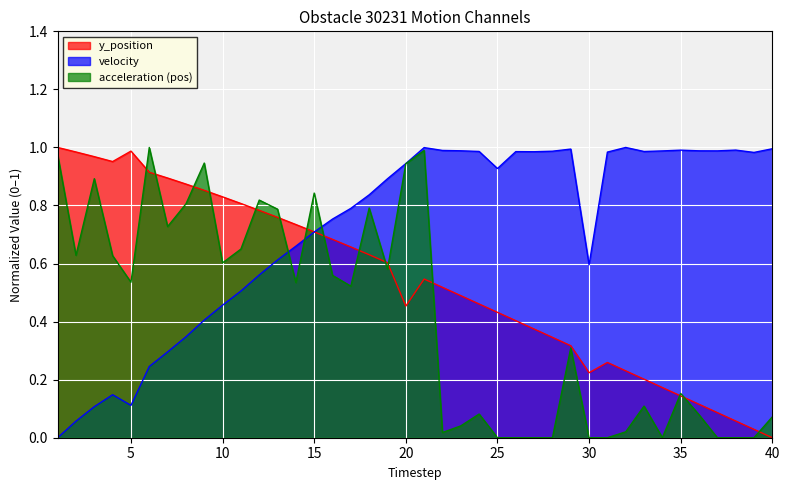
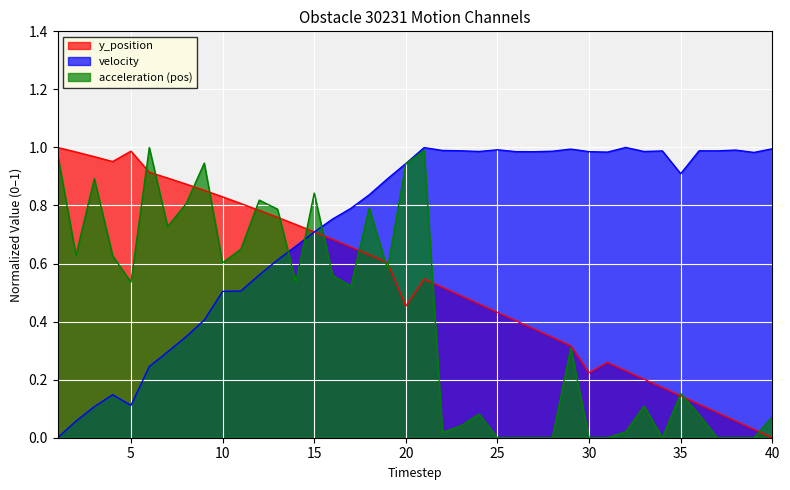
  {
    "y_position": {
      "5": 0.99,
      "10": 0.83,
      "20": 0.45,
      "25": 0.43,
      "30": 0.22,
      "40": 0.00
    },
    "velocity": {
      "5": 0.11,
-     "10": 0.46,
-     "25": 0.93,
-     "30": 0.60,
-     "35": 0.99,
+     "10": 0.50,
+     "25": 0.99,
+     "30": 0.99,
+     "35": 0.91,
      "40": 1.00
    },
    "acceleration (pos)": {
      "5": 0.54,
      "10": 0.60,
      "15": 0.84,
      "25": 0.00,
      "30": 0.00,
      "40": 0.07
    }
  }
